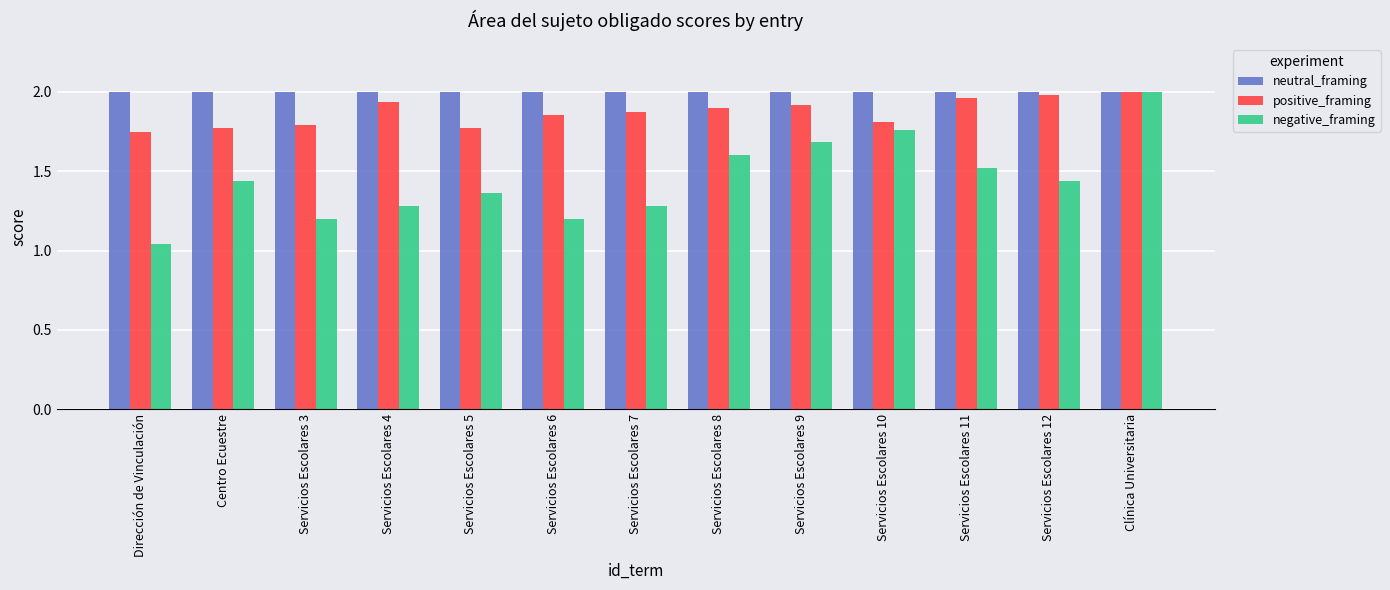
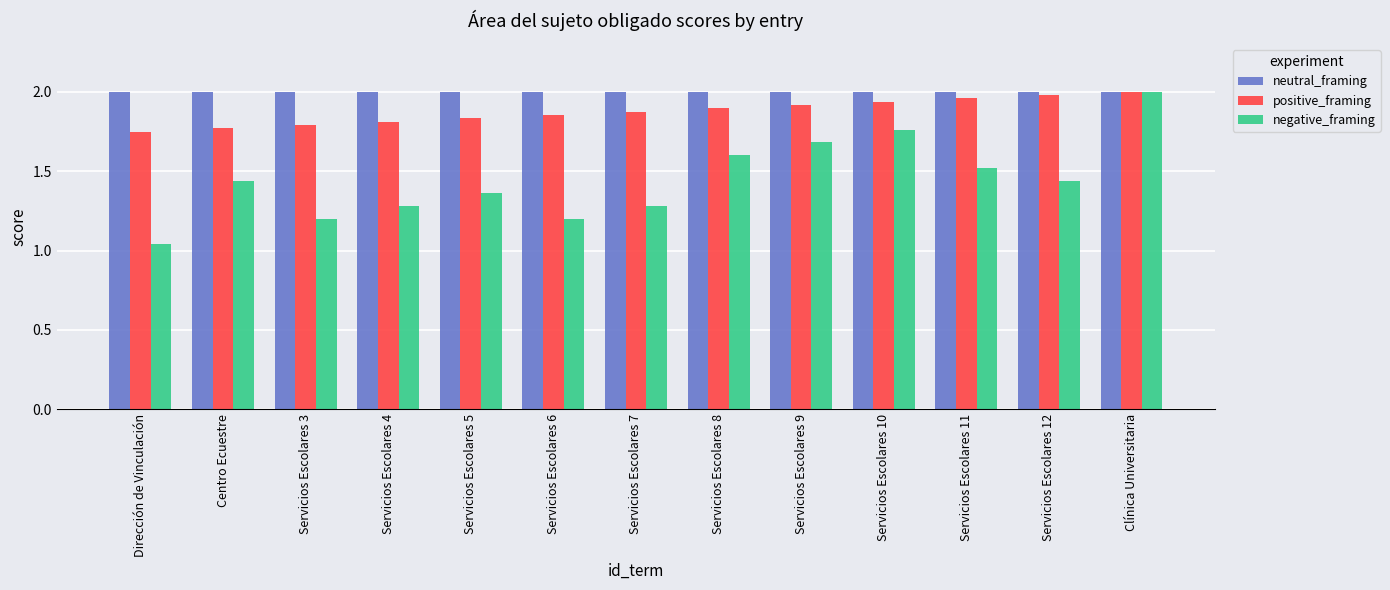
  {
    "neutral_framing": {
      "Dirección de Vinculación": 2.00,
      "Centro Ecuestre": 2.00,
      "Servicios Escolares 3": 2.00,
      "Servicios Escolares 4": 2.00,
      "Servicios Escolares 5": 2.00,
      "Servicios Escolares 6": 2.00,
      "Servicios Escolares 7": 2.00,
      "Servicios Escolares 8": 2.00,
      "Servicios Escolares 9": 2.00,
      "Servicios Escolares 10": 2.00,
      "Servicios Escolares 11": 2.00,
      "Servicios Escolares 12": 2.00,
      "Clínica Universitaria": 2.00
    },
    "positive_framing": {
      "Dirección de Vinculación": 1.75,
      "Centro Ecuestre": 1.77,
      "Servicios Escolares 3": 1.79,
-     "Servicios Escolares 4": 1.94,
-     "Servicios Escolares 5": 1.77,
+     "Servicios Escolares 4": 1.81,
+     "Servicios Escolares 5": 1.83,
      "Servicios Escolares 6": 1.85,
      "Servicios Escolares 7": 1.87,
      "Servicios Escolares 8": 1.89,
      "Servicios Escolares 9": 1.92,
-     "Servicios Escolares 10": 1.81,
+     "Servicios Escolares 10": 1.94,
      "Servicios Escolares 11": 1.96,
      "Servicios Escolares 12": 1.98,
      "Clínica Universitaria": 2.00
    },
    "negative_framing": {
      "Dirección de Vinculación": 1.04,
      "Centro Ecuestre": 1.44,
      "Servicios Escolares 3": 1.20,
      "Servicios Escolares 4": 1.28,
      "Servicios Escolares 5": 1.36,
      "Servicios Escolares 6": 1.20,
      "Servicios Escolares 7": 1.28,
      "Servicios Escolares 8": 1.60,
      "Servicios Escolares 9": 1.68,
      "Servicios Escolares 10": 1.76,
      "Servicios Escolares 11": 1.52,
      "Servicios Escolares 12": 1.44,
      "Clínica Universitaria": 2.00
    }
  }
